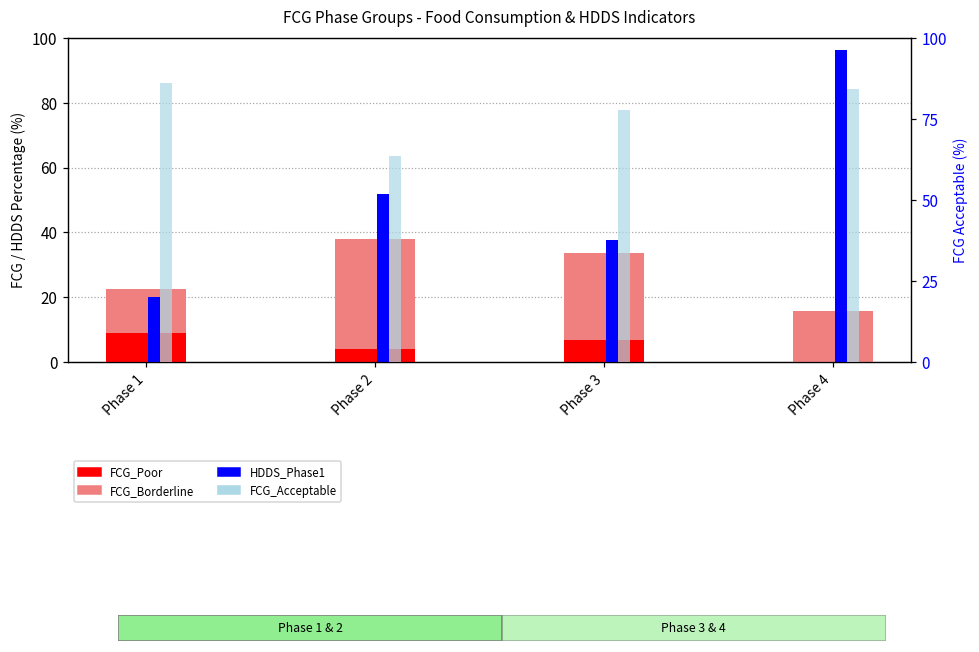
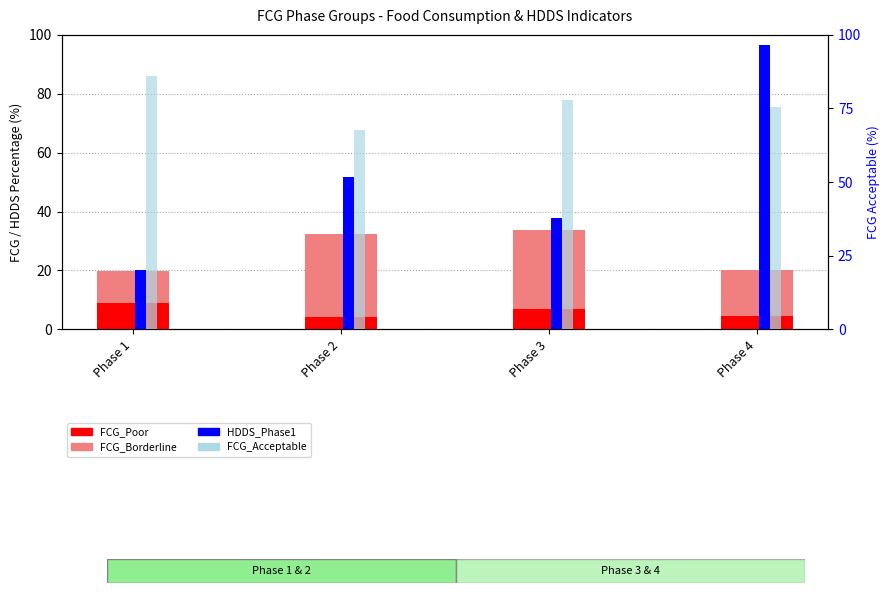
  {
    "FCG Phase Groups - Food Consumption & HDDS Indicators": {
      "FCG_Poor": {
        "Phase 1": 9,
        "Phase 2": 4,
        "Phase 3": 7,
-       "Phase 4": 0
+       "Phase 4": 5
      },
      "FCG_Borderline": {
-       "Phase 1": 14,
-       "Phase 2": 34,
+       "Phase 1": 11,
+       "Phase 2": 28,
        "Phase 3": 27,
        "Phase 4": 16
      },
      "HDDS_Phase1": {
        "Phase 2": 52,
        "Phase 3": 38,
        "Phase 4": 96
      },
      "FCG_Acceptable": {
        "Phase 1": 86,
-       "Phase 2": 63,
+       "Phase 2": 68,
        "Phase 3": 78,
-       "Phase 4": 84
+       "Phase 4": 75
      }
    }
  }
